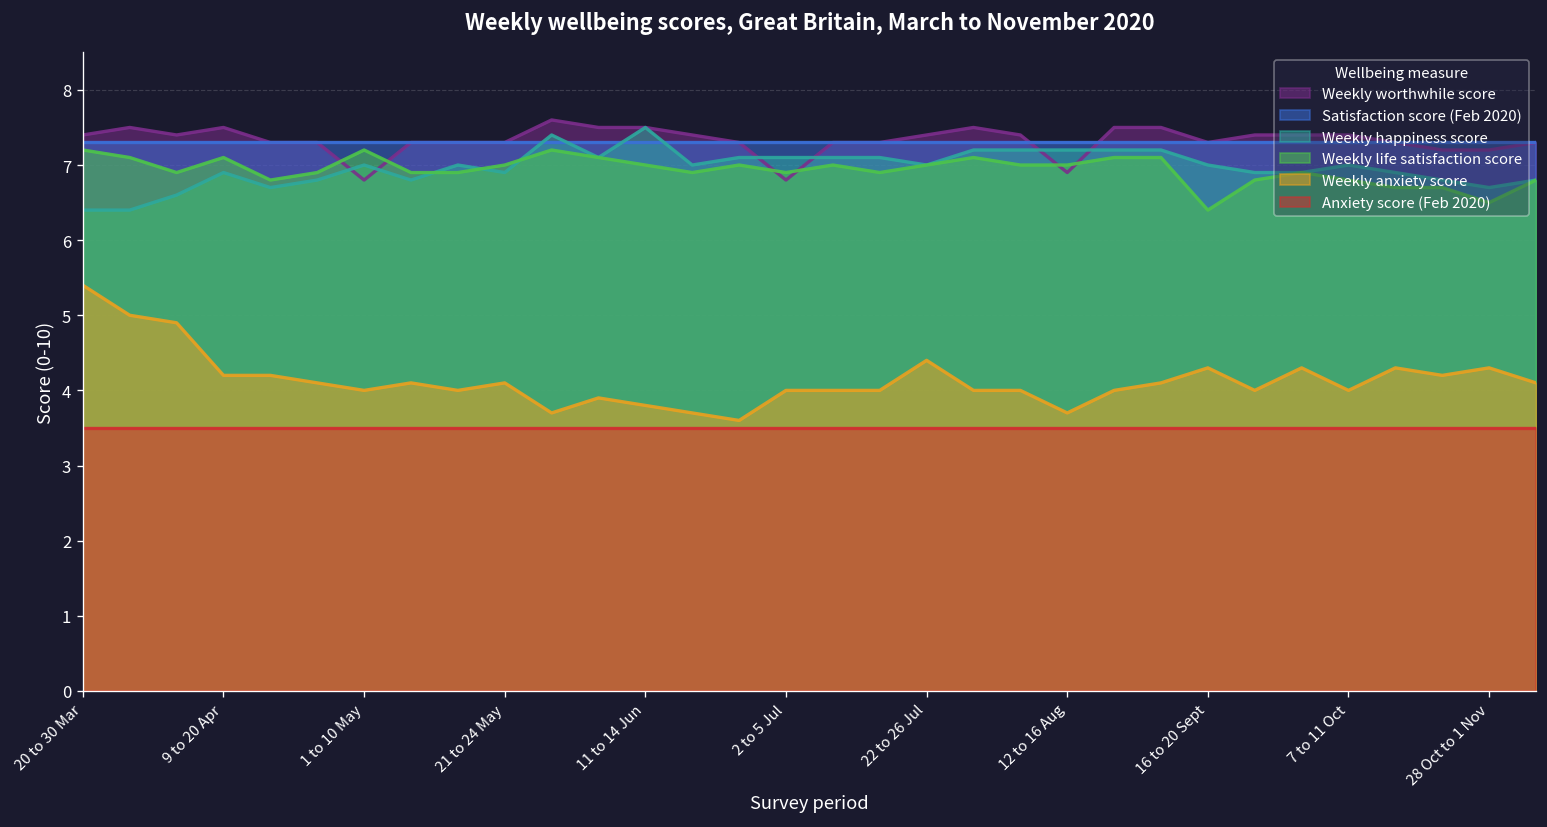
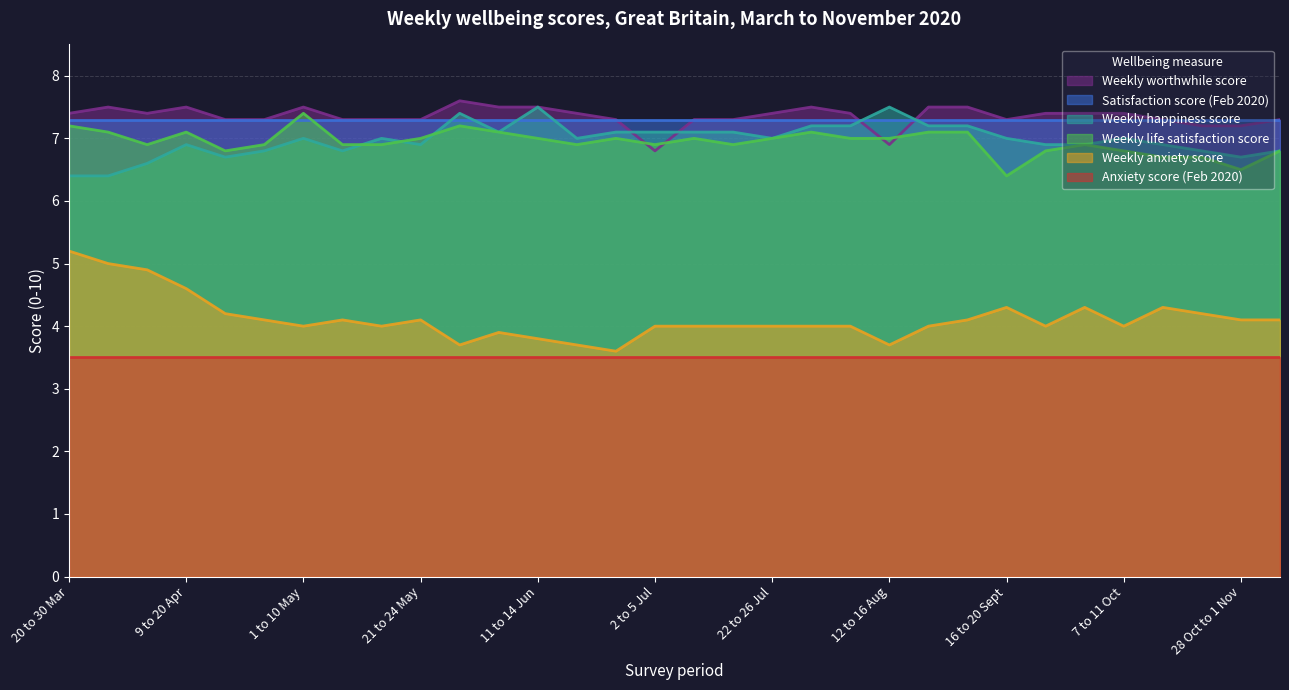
  {
    "Weekly worthwhile score": {
      "20 to 30 Mar": 7.4,
      "9 to 20 Apr": 7.5,
-     "1 to 10 May": 6.8,
+     "1 to 10 May": 7.5,
      "2 to 5 Jul": 6.8,
      "22 to 26 Jul": 7.4,
      "12 to 16 Aug": 6.9
    },
    "Satisfaction score (Feb 2020)": {
      "20 to 30 Mar": 7.3,
      "9 to 20 Apr": 7.3,
      "1 to 10 May": 7.3,
      "11 to 14 Jun": 7.3,
      "2 to 5 Jul": 7.3,
      "22 to 26 Jul": 7.3,
      "12 to 16 Aug": 7.3
    },
    "Weekly happiness score": {
      "20 to 30 Mar": 6.4,
      "9 to 20 Apr": 6.9,
      "1 to 10 May": 7.0,
      "21 to 24 May": 6.9,
      "2 to 5 Jul": 7.1,
-     "12 to 16 Aug": 7.2,
+     "12 to 16 Aug": 7.5,
      "16 to 20 Sept": 7.0
    },
    "Weekly life satisfaction score": {
      "20 to 30 Mar": 7.2,
      "9 to 20 Apr": 7.1,
-     "1 to 10 May": 7.2,
+     "1 to 10 May": 7.4,
      "21 to 24 May": 7.0,
      "11 to 14 Jun": 7.0,
      "2 to 5 Jul": 6.9,
      "12 to 16 Aug": 7.0,
      "16 to 20 Sept": 6.4
    },
    "Weekly anxiety score": {
-     "20 to 30 Mar": 5.4,
-     "9 to 20 Apr": 4.2,
+     "20 to 30 Mar": 5.2,
+     "9 to 20 Apr": 4.6,
      "1 to 10 May": 4.0,
      "21 to 24 May": 4.1,
      "11 to 14 Jun": 3.8,
      "2 to 5 Jul": 4.0,
-     "22 to 26 Jul": 4.4,
+     "22 to 26 Jul": 4.0,
      "12 to 16 Aug": 3.7,
      "16 to 20 Sept": 4.3,
      "7 to 11 Oct": 4.0,
-     "28 Oct to 1 Nov": 4.3
+     "28 Oct to 1 Nov": 4.1
    },
    "Anxiety score (Feb 2020)": {
      "20 to 30 Mar": 3.5,
      "9 to 20 Apr": 3.5,
      "1 to 10 May": 3.5,
      "21 to 24 May": 3.5,
      "11 to 14 Jun": 3.5,
      "2 to 5 Jul": 3.5,
      "22 to 26 Jul": 3.5,
      "12 to 16 Aug": 3.5,
      "16 to 20 Sept": 3.5,
      "7 to 11 Oct": 3.5,
      "28 Oct to 1 Nov": 3.5
    }
  }
